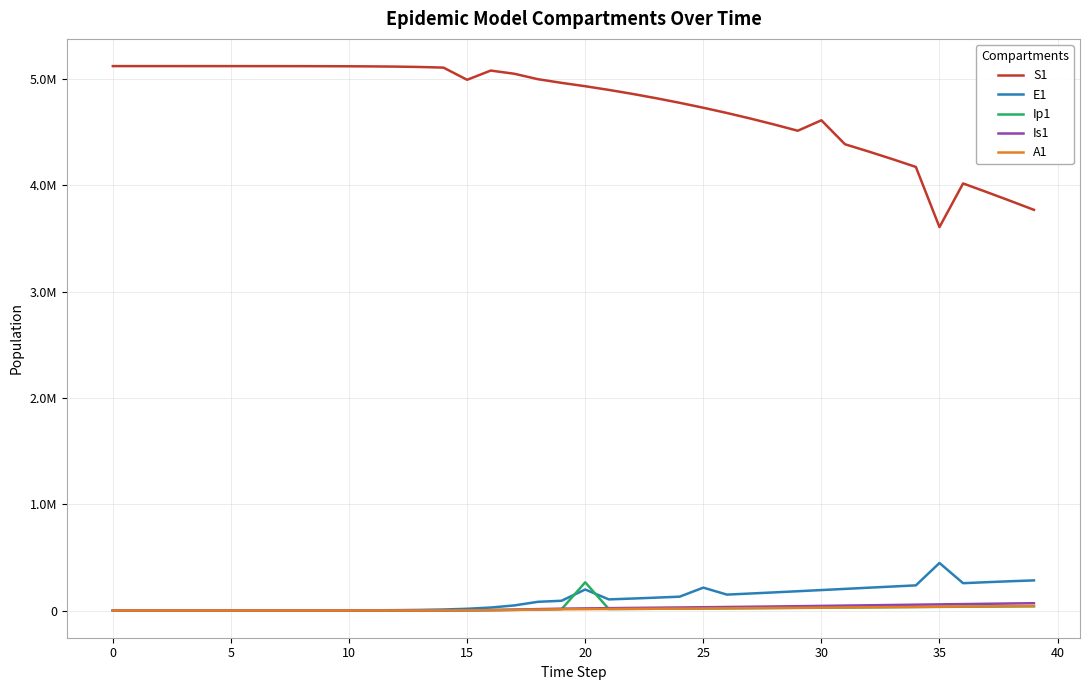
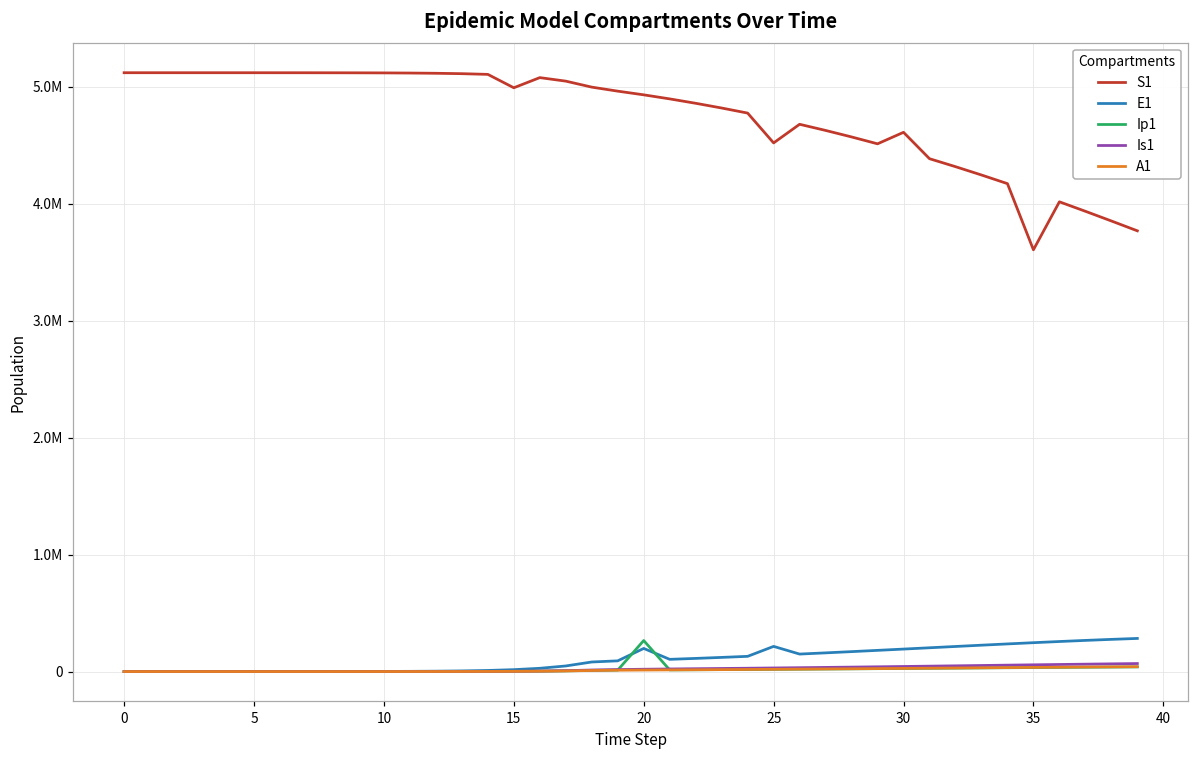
  {
    "S1": {
      "0": 5120000,
      "5": 5120000,
      "10": 5120000,
      "15": 4990000,
      "20": 4930000,
-     "25": 4730000,
+     "25": 4520000,
      "30": 4610000,
      "35": 3610000
    },
    "E1": {
      "20": 200000,
      "25": 220000,
      "30": 190000,
-     "35": 450000
+     "35": 250000
    },
    "Ip1": {
      "20": 270000
    }
  }
